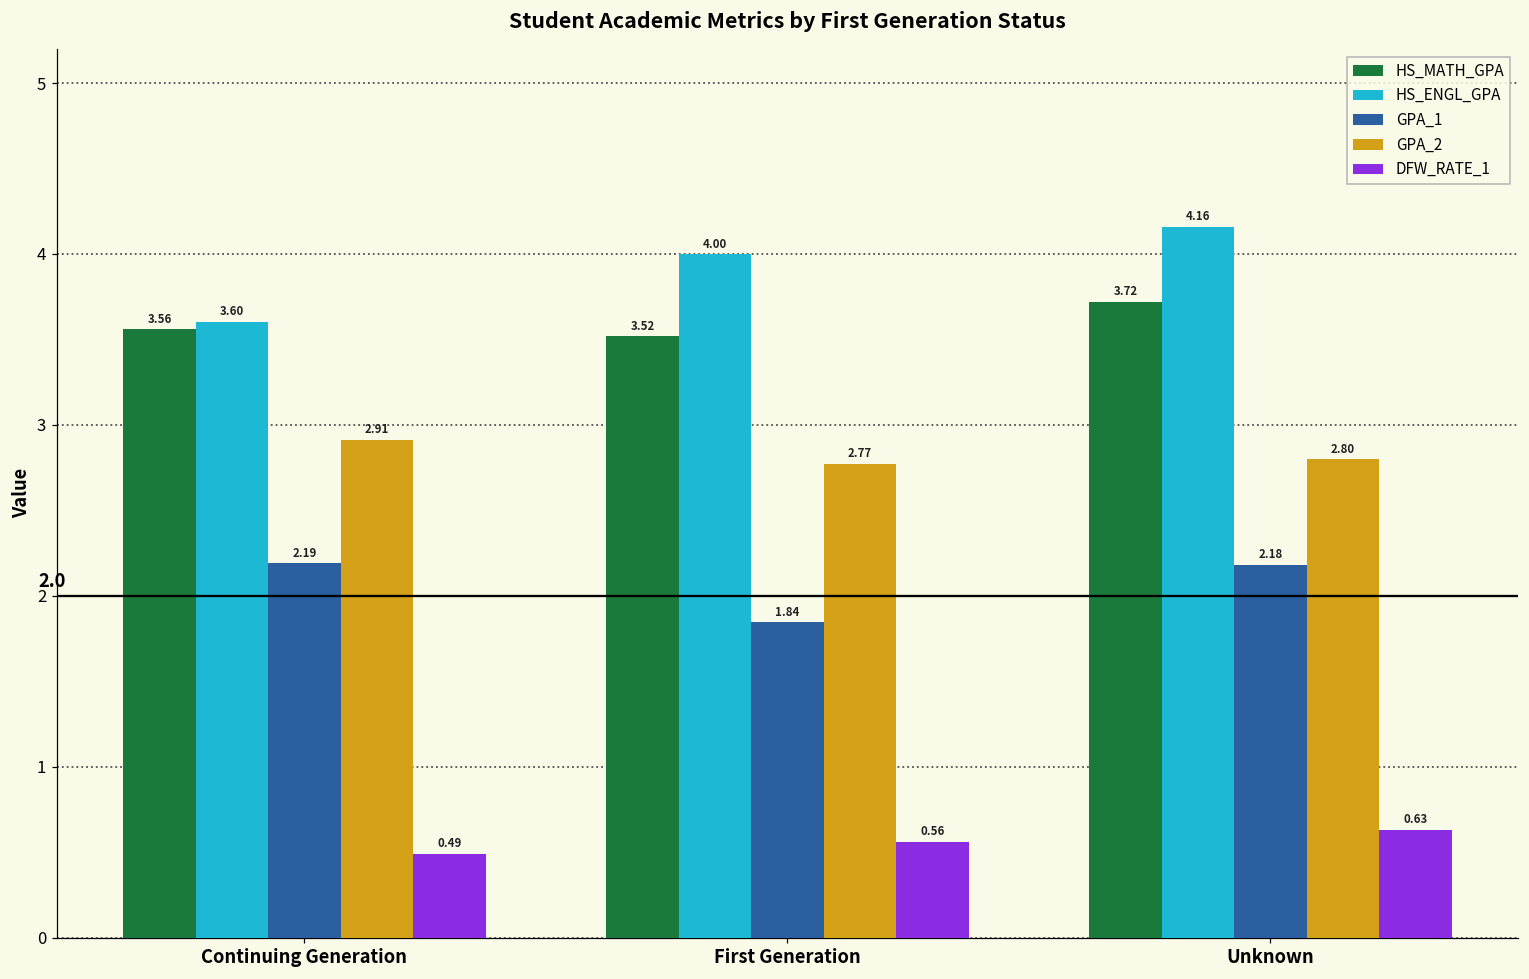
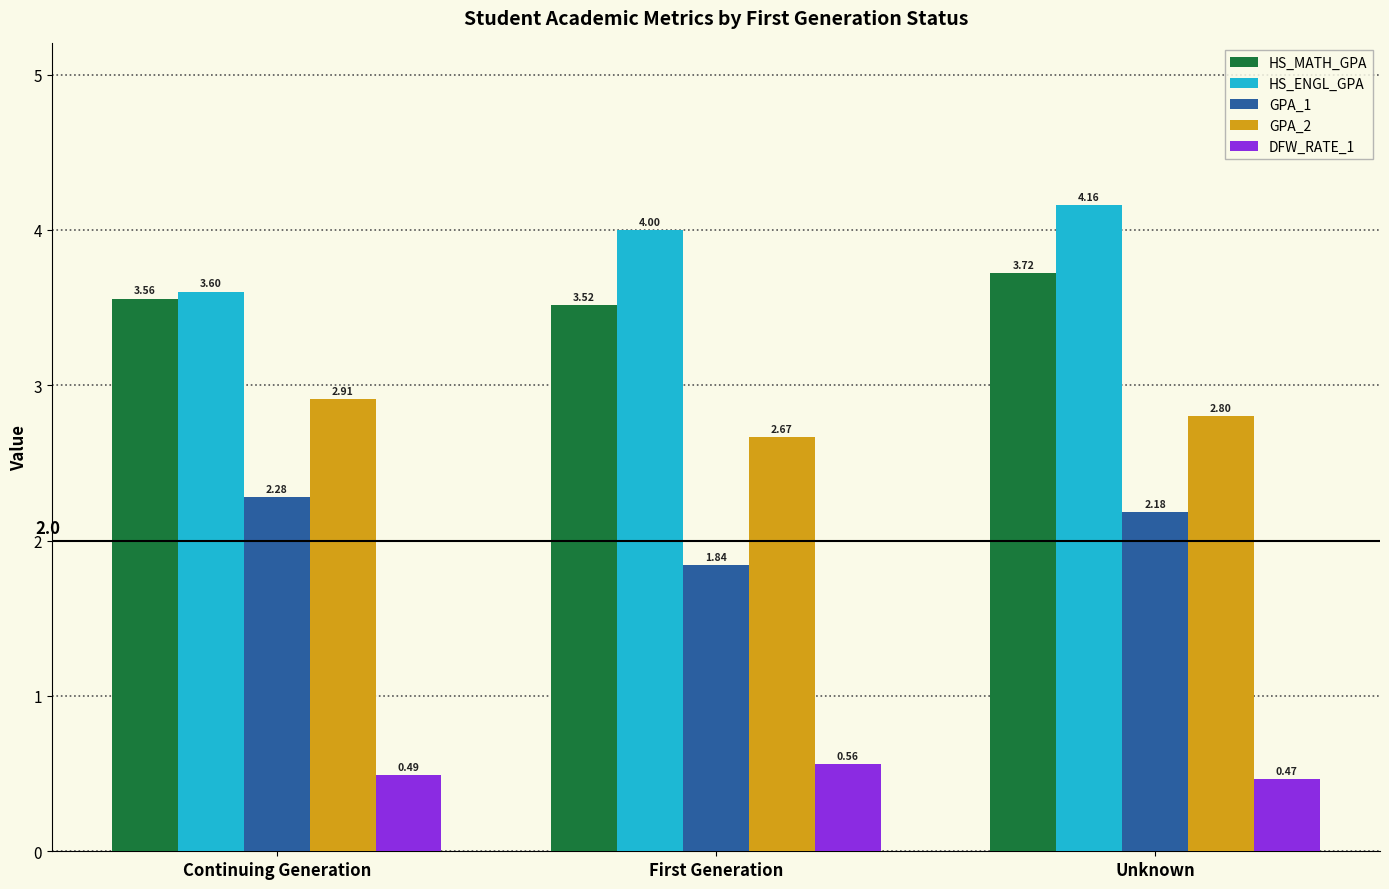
  {
    "HS_MATH_GPA": {
      "Continuing Generation": 3.56,
      "First Generation": 3.52,
      "Unknown": 3.72
    },
    "HS_ENGL_GPA": {
      "Continuing Generation": 3.60,
      "First Generation": 4.00,
      "Unknown": 4.16
    },
    "GPA_1": {
-     "Continuing Generation": 2.19,
+     "Continuing Generation": 2.28,
      "First Generation": 1.84,
      "Unknown": 2.18
    },
    "GPA_2": {
      "Continuing Generation": 2.91,
-     "First Generation": 2.77,
+     "First Generation": 2.67,
      "Unknown": 2.80
    },
    "DFW_RATE_1": {
      "Continuing Generation": 0.49,
      "First Generation": 0.56,
-     "Unknown": 0.63
+     "Unknown": 0.47
    }
  }
